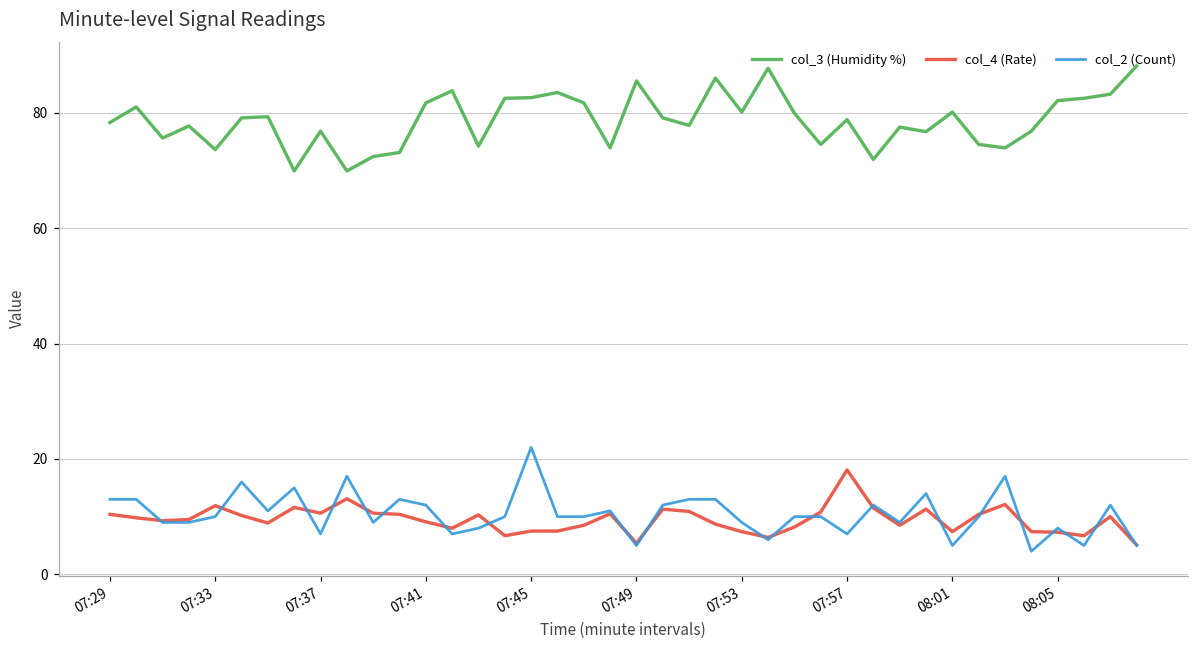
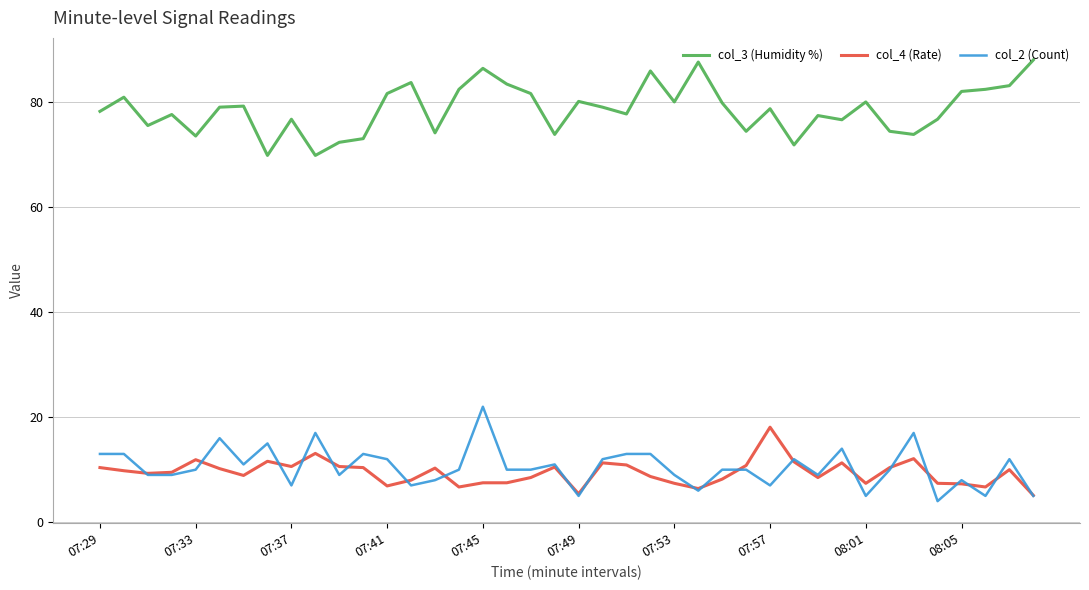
  {
    "col_3 (Humidity %)": {
      "07:29": 78,
      "07:33": 74,
      "07:37": 77,
      "07:41": 82,
-     "07:45": 83,
-     "07:49": 86,
+     "07:45": 87,
+     "07:49": 80,
      "07:53": 80,
      "07:57": 79,
      "08:01": 80,
      "08:05": 82
    },
    "col_4 (Rate)": {
      "07:29": 10,
      "07:33": 12,
      "07:37": 11,
-     "07:41": 9,
+     "07:41": 7,
      "07:45": 8,
      "07:53": 7,
      "07:57": 18,
      "08:01": 7,
      "08:05": 7
    },
    "col_2 (Count)": {
      "07:29": 13,
      "07:33": 10,
      "07:37": 7,
      "07:41": 12,
      "07:45": 22,
      "07:53": 9,
      "07:57": 7,
      "08:01": 5,
      "08:05": 8
    }
  }
